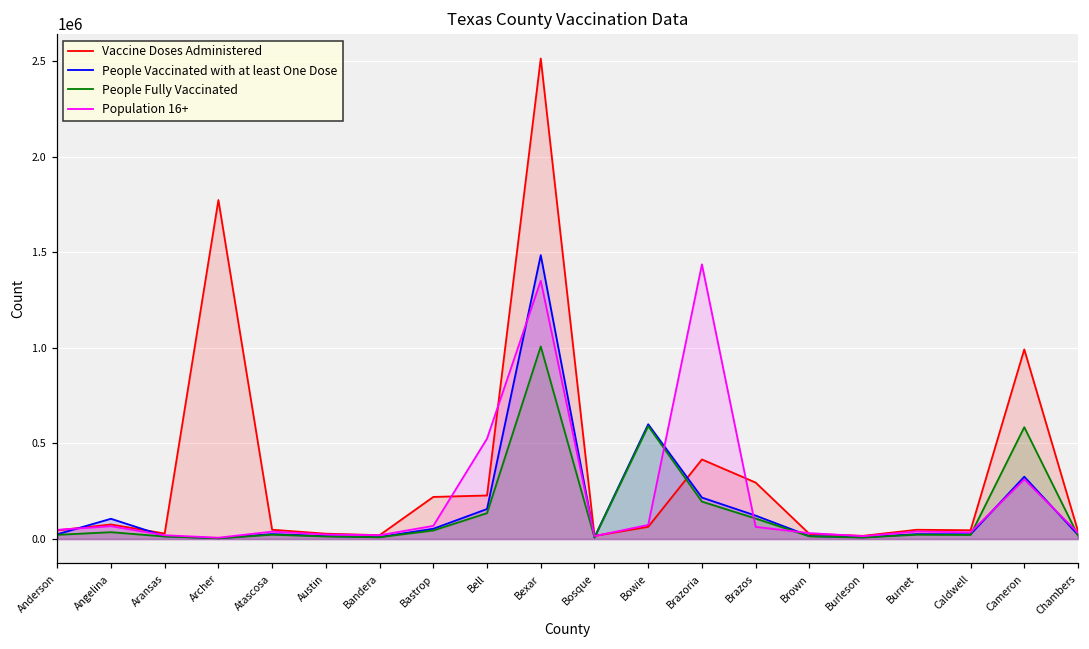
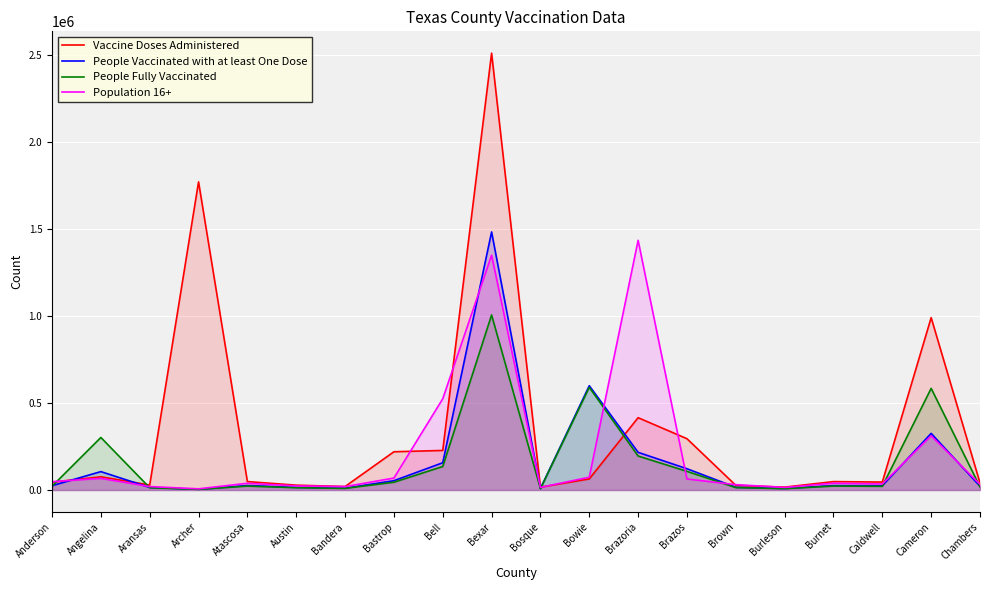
  {
    "Vaccine Doses Administered": {
      "Archer": 1770000,
      "Bastrop": 220000,
      "Bell": 230000,
      "Bexar": 2510000,
      "Brazoria": 420000,
      "Brazos": 300000,
      "Cameron": 990000
    },
    "People Vaccinated with at least One Dose": {
      "Angelina": 110000,
      "Bell": 160000,
      "Bexar": 1480000,
      "Brazoria": 220000,
      "Brazos": 120000
    },
    "People Fully Vaccinated": {
-     "Angelina": 40000,
+     "Angelina": 300000,
      "Bell": 140000,
      "Bexar": 1010000,
      "Brazoria": 200000,
      "Brazos": 110000,
      "Cameron": 580000
    },
    "Population 16+": {
      "Bastrop": 70000,
      "Bell": 520000,
      "Bexar": 1350000,
      "Brazoria": 1440000,
      "Brazos": 60000
    }
  }
